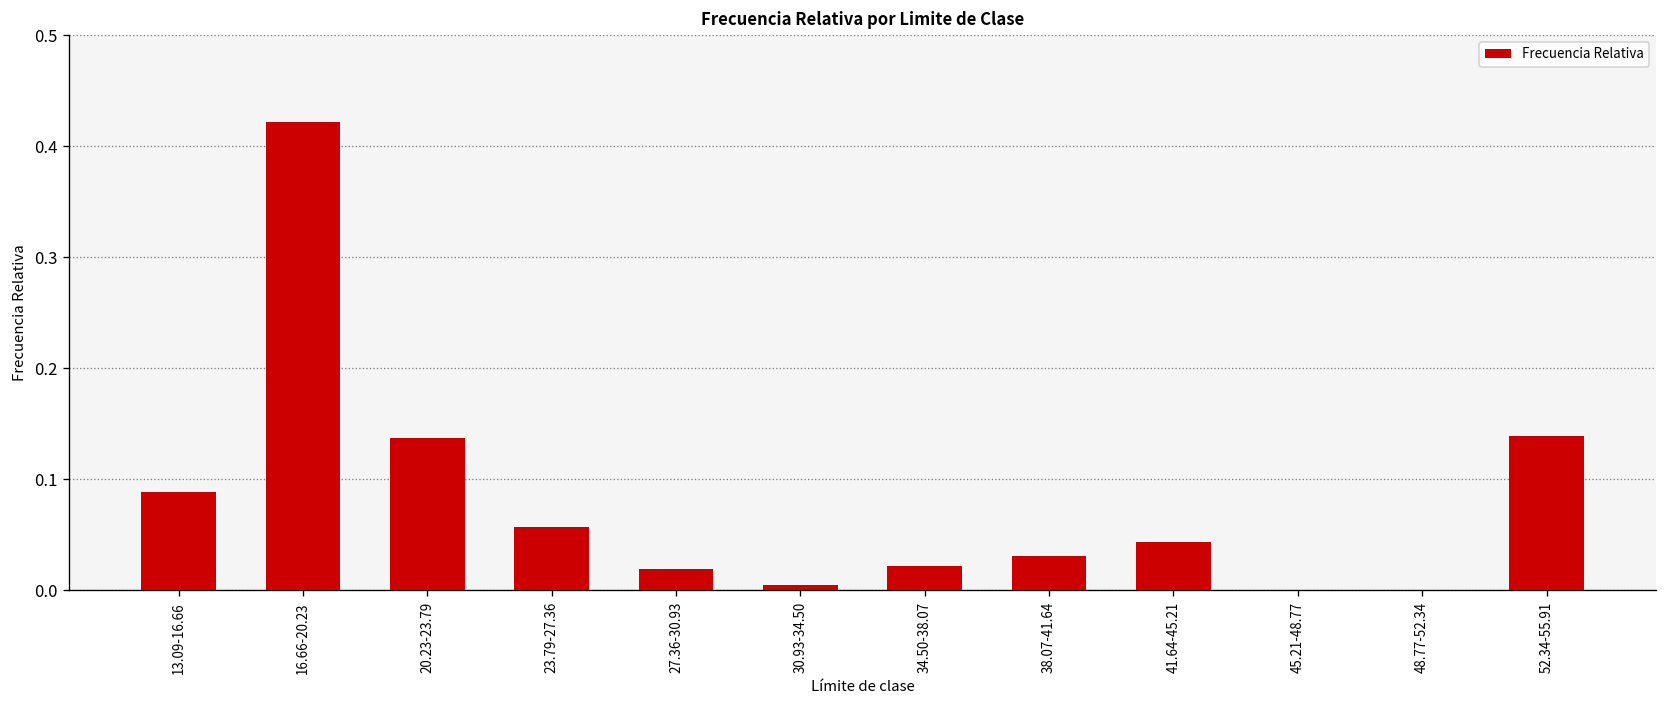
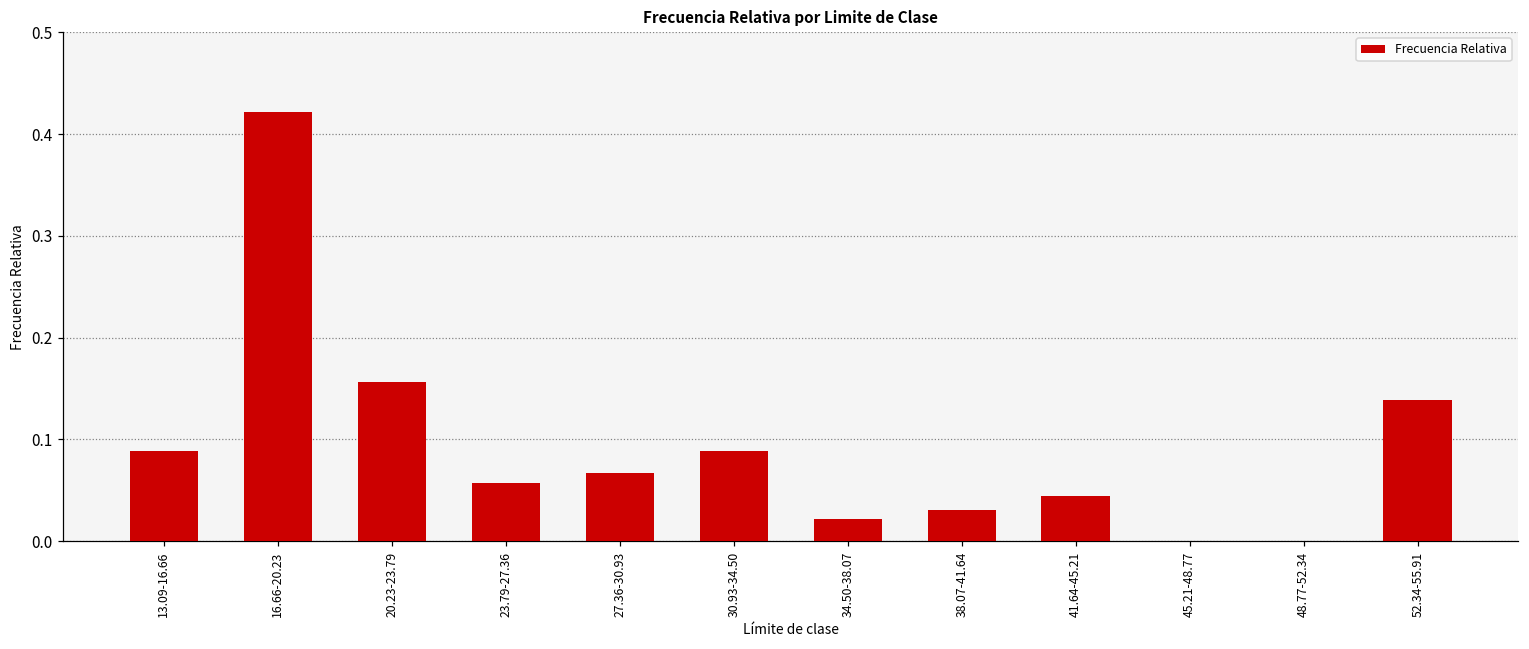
  {
    "13.09-16.66": 0.09,
    "16.66-20.23": 0.42,
-   "20.23-23.79": 0.14,
+   "20.23-23.79": 0.16,
    "23.79-27.36": 0.06,
-   "27.36-30.93": 0.02,
-   "30.93-34.50": 0.01,
+   "27.36-30.93": 0.07,
+   "30.93-34.50": 0.09,
    "34.50-38.07": 0.02,
    "38.07-41.64": 0.03,
    "41.64-45.21": 0.04,
    "45.21-48.77": 0.00,
    "48.77-52.34": 0.00,
    "52.34-55.91": 0.14
  }
